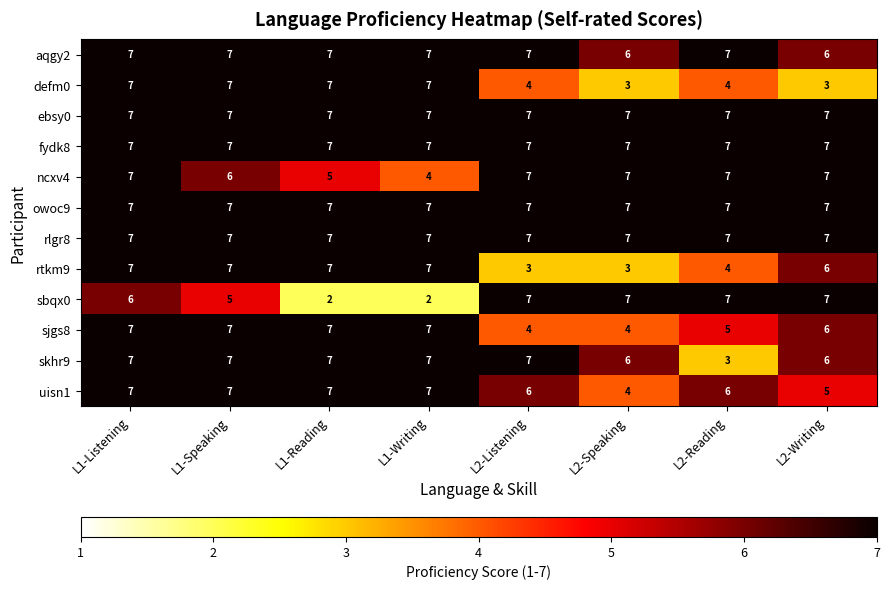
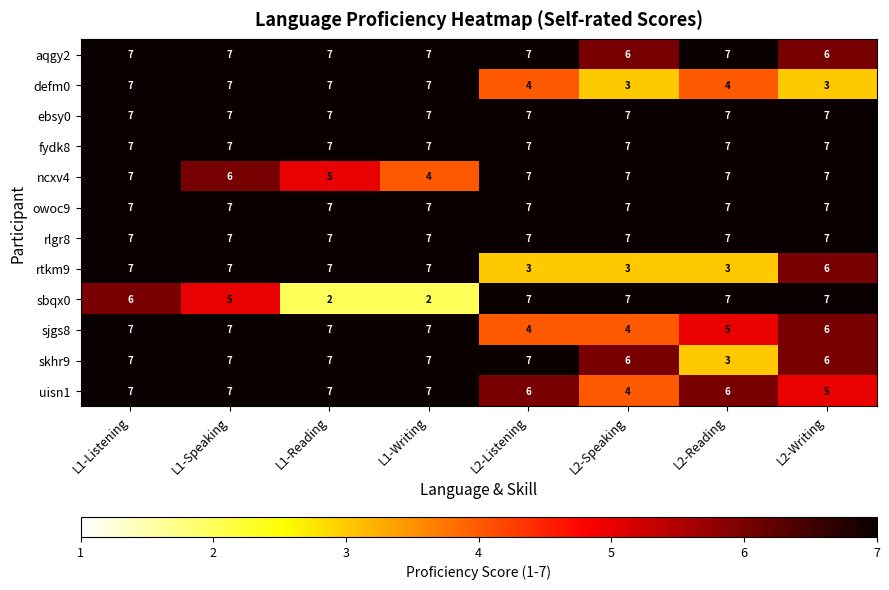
  {
    "aqgy2": {
      "L1-Listening": 7,
      "L1-Speaking": 7,
      "L1-Reading": 7,
      "L1-Writing": 7,
      "L2-Listening": 7,
      "L2-Speaking": 6,
      "L2-Reading": 7,
      "L2-Writing": 6
    },
    "defm0": {
      "L1-Listening": 7,
      "L1-Speaking": 7,
      "L1-Reading": 7,
      "L1-Writing": 7,
      "L2-Listening": 4,
      "L2-Speaking": 3,
      "L2-Reading": 4,
      "L2-Writing": 3
    },
    "ebsy0": {
      "L1-Listening": 7,
      "L1-Speaking": 7,
      "L1-Reading": 7,
      "L1-Writing": 7,
      "L2-Listening": 7,
      "L2-Speaking": 7,
      "L2-Reading": 7,
      "L2-Writing": 7
    },
    "fydk8": {
      "L1-Listening": 7,
      "L1-Speaking": 7,
      "L1-Reading": 7,
      "L1-Writing": 7,
      "L2-Listening": 7,
      "L2-Speaking": 7,
      "L2-Reading": 7,
      "L2-Writing": 7
    },
    "ncxv4": {
      "L1-Listening": 7,
      "L1-Speaking": 6,
      "L1-Reading": 5,
      "L1-Writing": 4,
      "L2-Listening": 7,
      "L2-Speaking": 7,
      "L2-Reading": 7,
      "L2-Writing": 7
    },
    "owoc9": {
      "L1-Listening": 7,
      "L1-Speaking": 7,
      "L1-Reading": 7,
      "L1-Writing": 7,
      "L2-Listening": 7,
      "L2-Speaking": 7,
      "L2-Reading": 7,
      "L2-Writing": 7
    },
    "rlgr8": {
      "L1-Listening": 7,
      "L1-Speaking": 7,
      "L1-Reading": 7,
      "L1-Writing": 7,
      "L2-Listening": 7,
      "L2-Speaking": 7,
      "L2-Reading": 7,
      "L2-Writing": 7
    },
    "rtkm9": {
      "L1-Listening": 7,
      "L1-Speaking": 7,
      "L1-Reading": 7,
      "L1-Writing": 7,
      "L2-Listening": 3,
      "L2-Speaking": 3,
-     "L2-Reading": 4,
+     "L2-Reading": 3,
      "L2-Writing": 6
    },
    "sbqx0": {
      "L1-Listening": 6,
      "L1-Speaking": 5,
      "L1-Reading": 2,
      "L1-Writing": 2,
      "L2-Listening": 7,
      "L2-Speaking": 7,
      "L2-Reading": 7,
      "L2-Writing": 7
    },
    "sjgs8": {
      "L1-Listening": 7,
      "L1-Speaking": 7,
      "L1-Reading": 7,
      "L1-Writing": 7,
      "L2-Listening": 4,
      "L2-Speaking": 4,
      "L2-Reading": 5,
      "L2-Writing": 6
    },
    "skhr9": {
      "L1-Listening": 7,
      "L1-Speaking": 7,
      "L1-Reading": 7,
      "L1-Writing": 7,
      "L2-Listening": 7,
      "L2-Speaking": 6,
      "L2-Reading": 3,
      "L2-Writing": 6
    },
    "uisn1": {
      "L1-Listening": 7,
      "L1-Speaking": 7,
      "L1-Reading": 7,
      "L1-Writing": 7,
      "L2-Listening": 6,
      "L2-Speaking": 4,
      "L2-Reading": 6,
      "L2-Writing": 5
    }
  }
